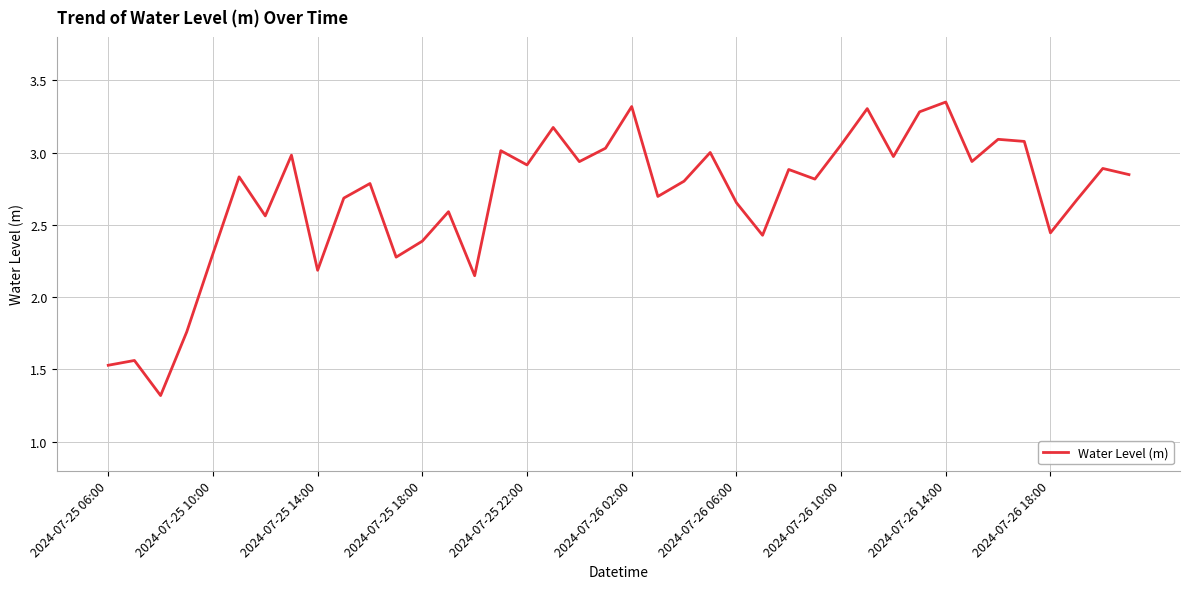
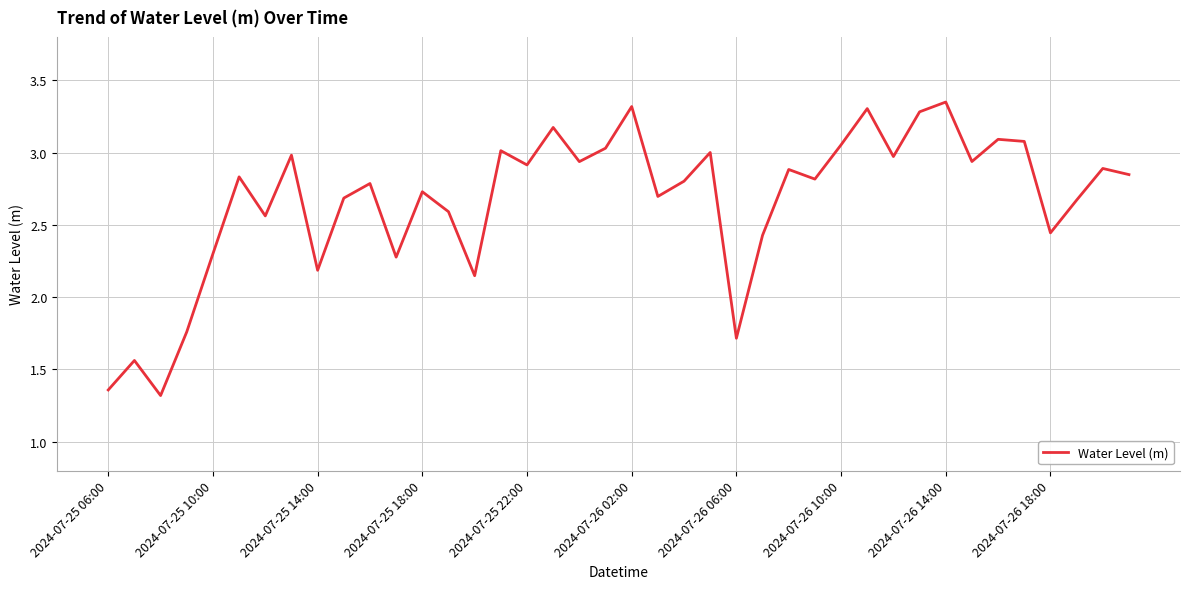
  {
-   "2024-07-25 06:00": 1.53,
+   "2024-07-25 06:00": 1.36,
    "2024-07-25 10:00": 2.30,
    "2024-07-25 14:00": 2.19,
-   "2024-07-25 18:00": 2.39,
+   "2024-07-25 18:00": 2.73,
    "2024-07-25 22:00": 2.91,
    "2024-07-26 02:00": 3.32,
-   "2024-07-26 06:00": 2.65,
+   "2024-07-26 06:00": 1.72,
    "2024-07-26 10:00": 3.05,
    "2024-07-26 14:00": 3.35,
    "2024-07-26 18:00": 2.44
  }
